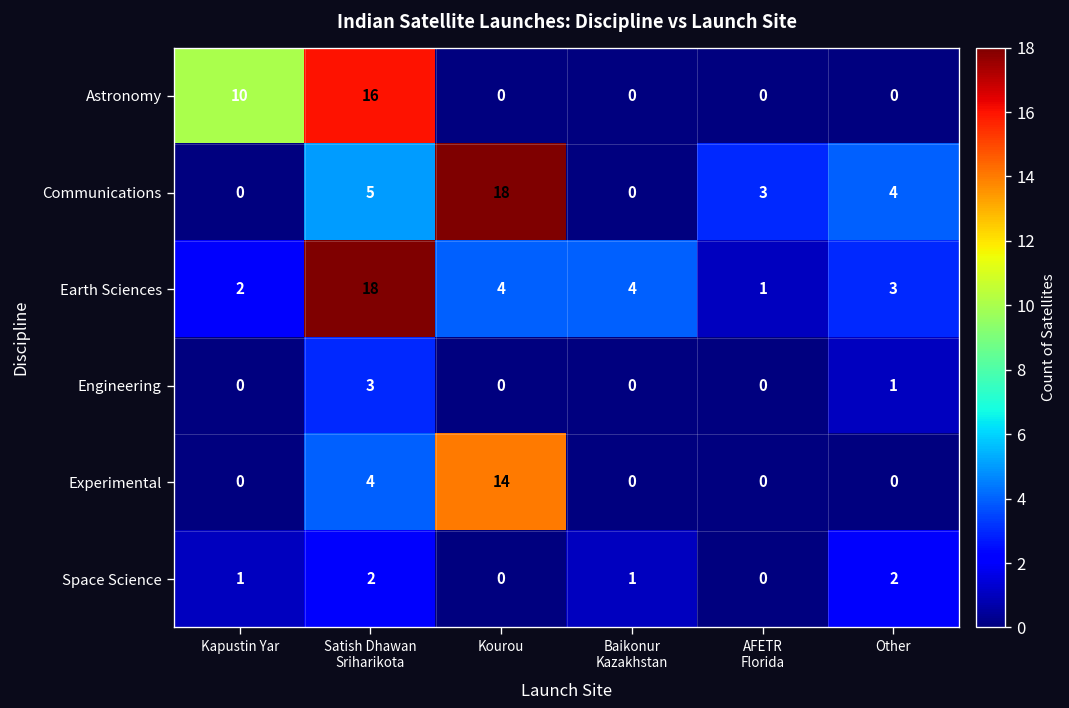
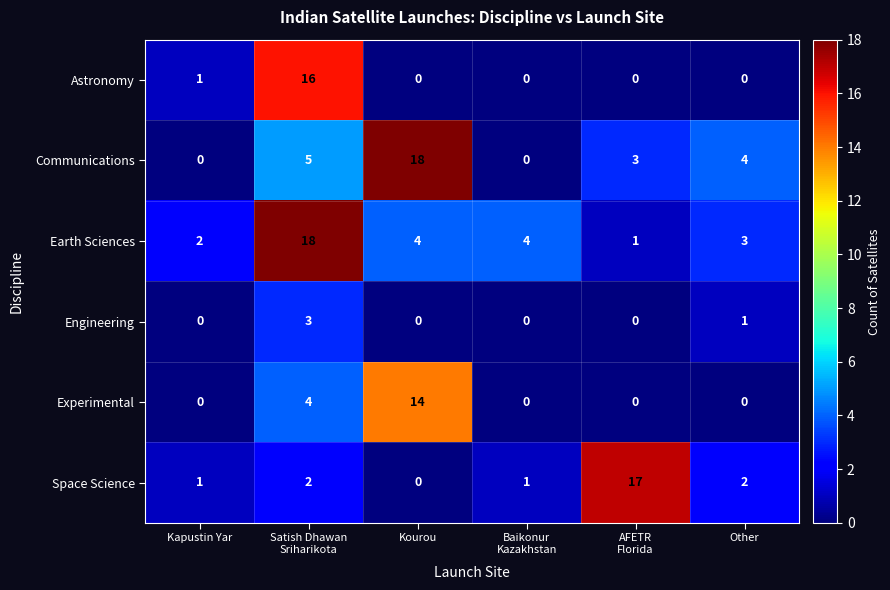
  {
    "Astronomy": {
-     "Kapustin Yar": 10,
+     "Kapustin Yar": 1,
      "Satish Dhawan Sriharikota": 16,
      "Kourou": 0,
      "Baikonur Kazakhstan": 0,
      "AFETR Florida": 0,
      "Other": 0
    },
    "Communications": {
      "Kapustin Yar": 0,
      "Satish Dhawan Sriharikota": 5,
      "Kourou": 18,
      "Baikonur Kazakhstan": 0,
      "AFETR Florida": 3,
      "Other": 4
    },
    "Earth Sciences": {
      "Kapustin Yar": 2,
      "Satish Dhawan Sriharikota": 18,
      "Kourou": 4,
      "Baikonur Kazakhstan": 4,
      "AFETR Florida": 1,
      "Other": 3
    },
    "Engineering": {
      "Kapustin Yar": 0,
      "Satish Dhawan Sriharikota": 3,
      "Kourou": 0,
      "Baikonur Kazakhstan": 0,
      "AFETR Florida": 0,
      "Other": 1
    },
    "Experimental": {
      "Kapustin Yar": 0,
      "Satish Dhawan Sriharikota": 4,
      "Kourou": 14,
      "Baikonur Kazakhstan": 0,
      "AFETR Florida": 0,
      "Other": 0
    },
    "Space Science": {
      "Kapustin Yar": 1,
      "Satish Dhawan Sriharikota": 2,
      "Kourou": 0,
      "Baikonur Kazakhstan": 1,
-     "AFETR Florida": 0,
+     "AFETR Florida": 17,
      "Other": 2
    }
  }
